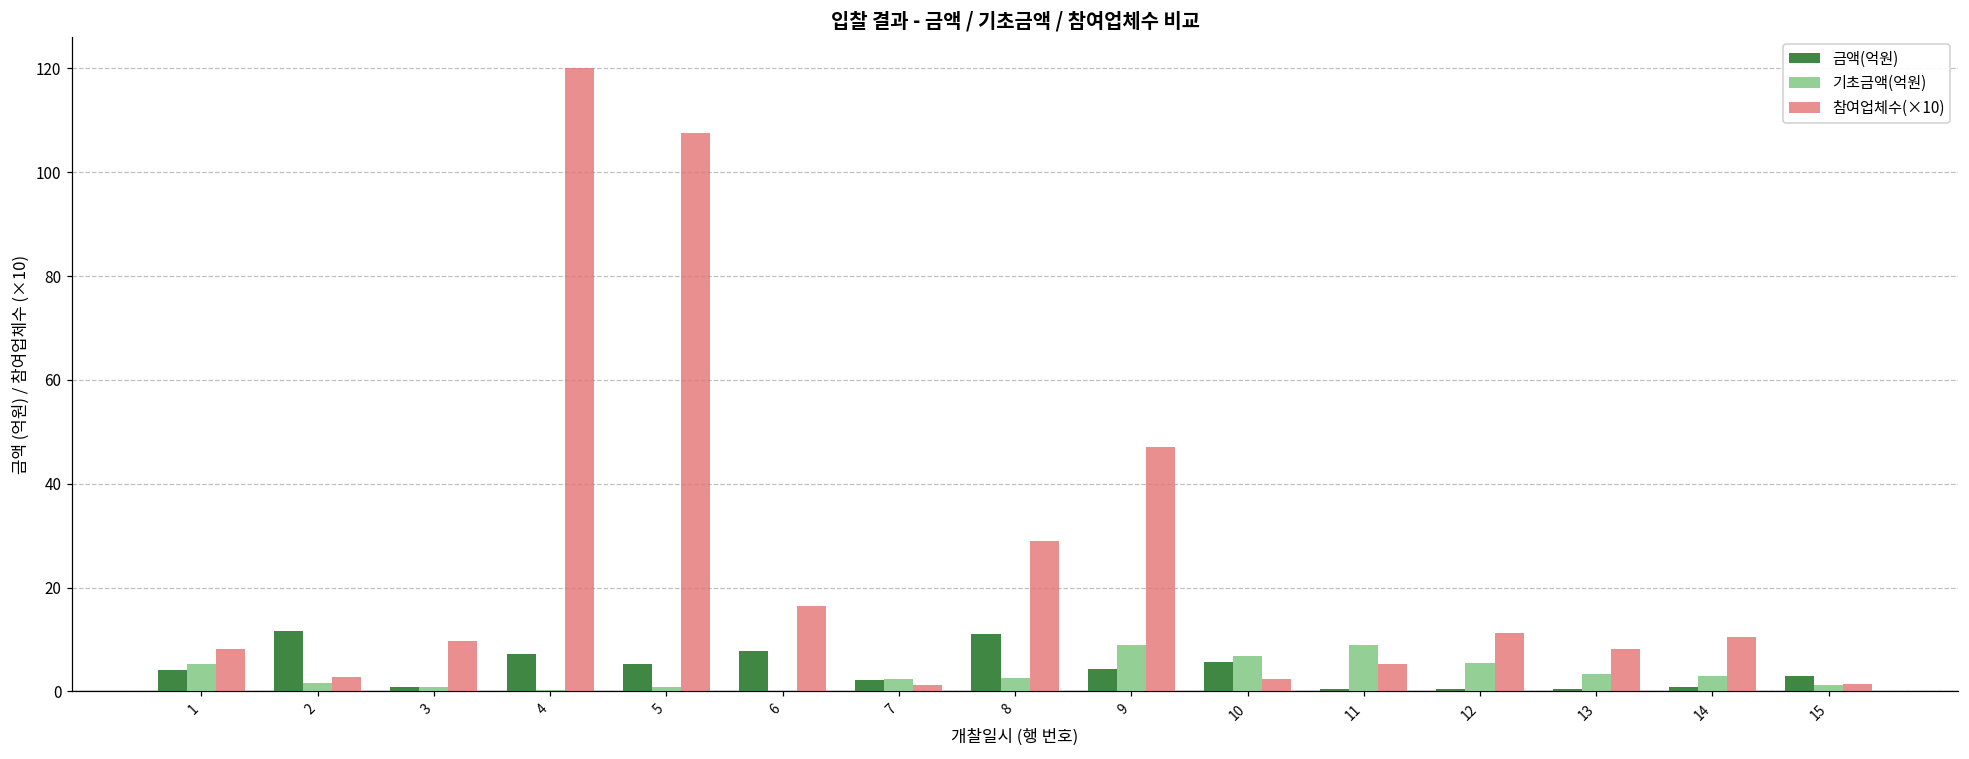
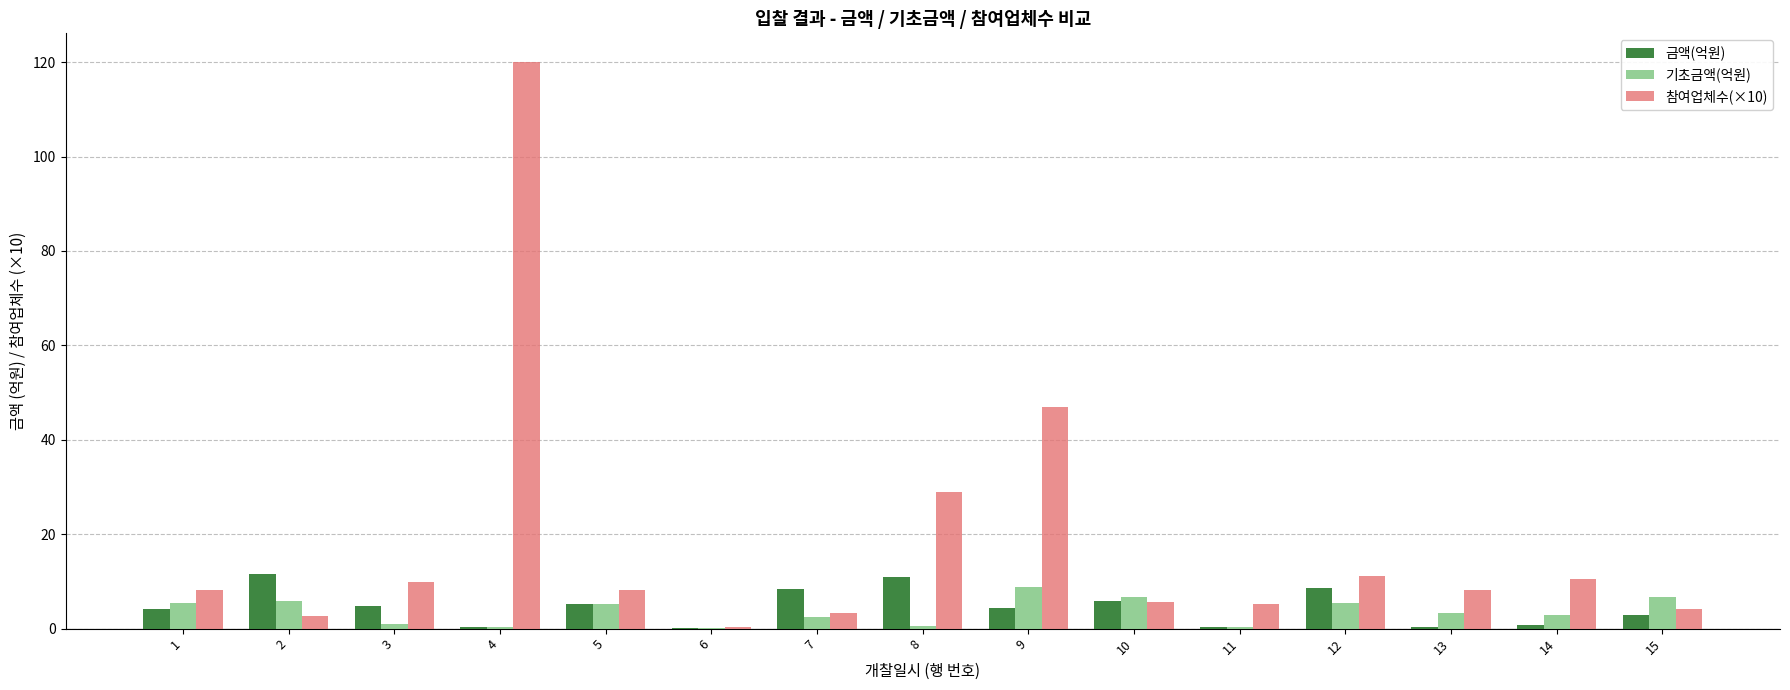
  {
    "금액(억원)": {
      "1": 4,
      "2": 12,
-     "3": 1,
-     "4": 7,
+     "3": 5,
+     "4": 0,
      "5": 5,
-     "6": 8,
-     "7": 2,
+     "6": 0,
+     "7": 8,
      "8": 11,
      "9": 4,
      "10": 6,
-     "12": 1,
+     "12": 9,
      "14": 1,
      "15": 3
    },
    "기초금액(억원)": {
      "1": 5,
-     "2": 2,
+     "2": 6,
      "3": 1,
-     "5": 1,
+     "5": 5,
      "7": 2,
-     "8": 3,
+     "8": 0,
      "9": 9,
      "10": 7,
-     "11": 9,
+     "11": 0,
      "12": 5,
      "13": 3,
      "14": 3,
-     "15": 1
+     "15": 7
    },
    "참여업체수(×10)": {
      "1": 8,
      "2": 3,
      "3": 10,
      "4": 120,
-     "5": 108,
-     "6": 17,
-     "7": 1,
+     "5": 8,
+     "6": 0,
+     "7": 3,
      "8": 29,
      "9": 47,
-     "10": 2,
+     "10": 6,
      "11": 5,
      "12": 11,
      "13": 8,
      "14": 11,
-     "15": 1
+     "15": 4
    }
  }
